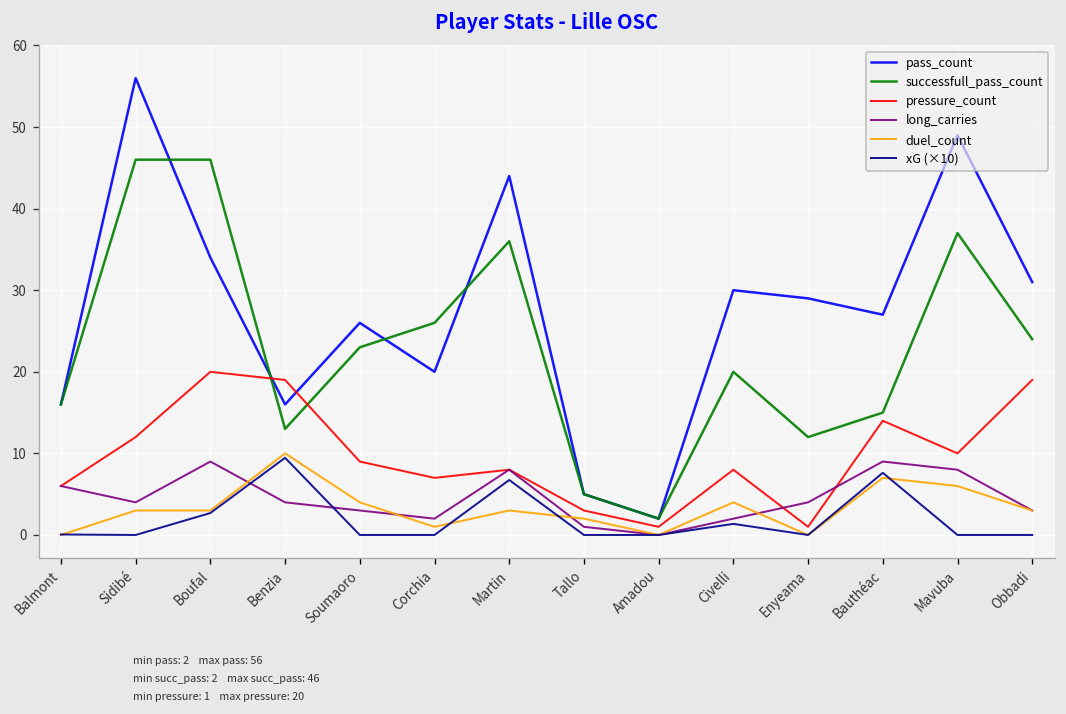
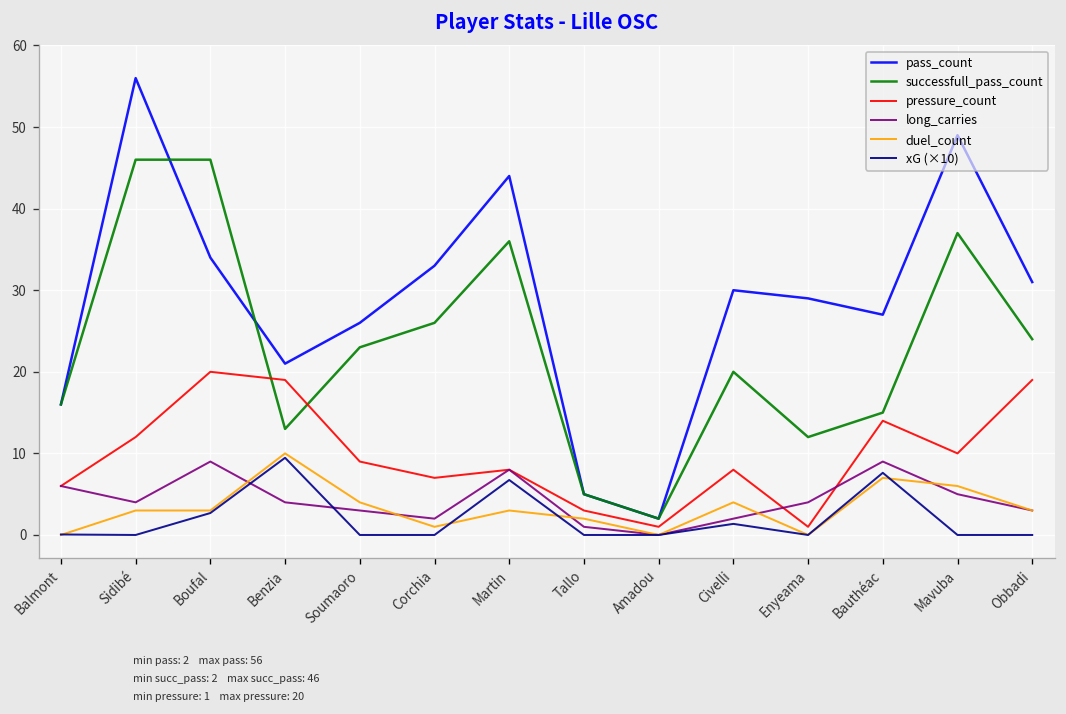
  {
    "pass_count": {
      "Sidibé": 56,
      "Boufal": 34,
-     "Benzia": 16,
+     "Benzia": 21,
      "Soumaoro": 26,
-     "Corchia": 20,
+     "Corchia": 33,
      "Martin": 44,
      "Civelli": 30,
      "Enyeama": 29,
      "Bauthéac": 27,
      "Obbadi": 31
    },
    "successfull_pass_count": {
      "Sidibé": 46,
      "Boufal": 46,
      "Benzia": 13,
      "Soumaoro": 23,
      "Corchia": 26,
      "Martin": 36,
      "Civelli": 20,
      "Enyeama": 12,
      "Bauthéac": 15,
      "Mavuba": 37,
      "Obbadi": 24
    },
    "pressure_count": {
      "Sidibé": 12,
      "Boufal": 20,
      "Benzia": 19,
      "Soumaoro": 9,
      "Corchia": 7,
      "Tallo": 3,
      "Amadou": 1,
      "Civelli": 8,
      "Enyeama": 1,
      "Bauthéac": 14,
      "Mavuba": 10,
      "Obbadi": 19
    },
    "long_carries": {
      "Sidibé": 4,
      "Boufal": 9,
      "Benzia": 4,
      "Soumaoro": 3,
      "Corchia": 2,
      "Tallo": 1,
      "Civelli": 2,
      "Enyeama": 4,
      "Bauthéac": 9,
-     "Mavuba": 8
+     "Mavuba": 5
    },
    "duel_count": {
      "Sidibé": 3,
      "Benzia": 10,
      "Soumaoro": 4,
      "Corchia": 1,
      "Martin": 3,
      "Tallo": 2,
      "Civelli": 4,
      "Bauthéac": 7,
      "Mavuba": 6
    },
    "xG (×10)": {
      "Sidibé": 0,
      "Benzia": 9,
      "Soumaoro": 0,
      "Corchia": 0,
      "Martin": 7,
      "Tallo": 0,
      "Civelli": 1,
      "Bauthéac": 8,
      "Mavuba": 0,
      "Obbadi": 0
    }
  }
